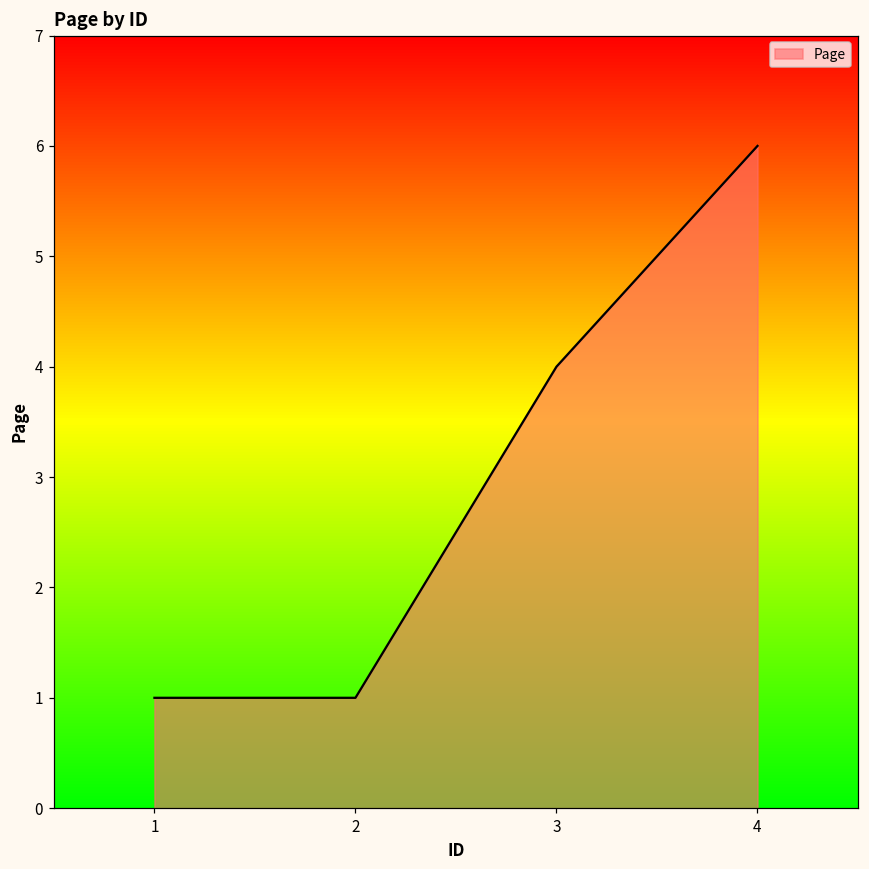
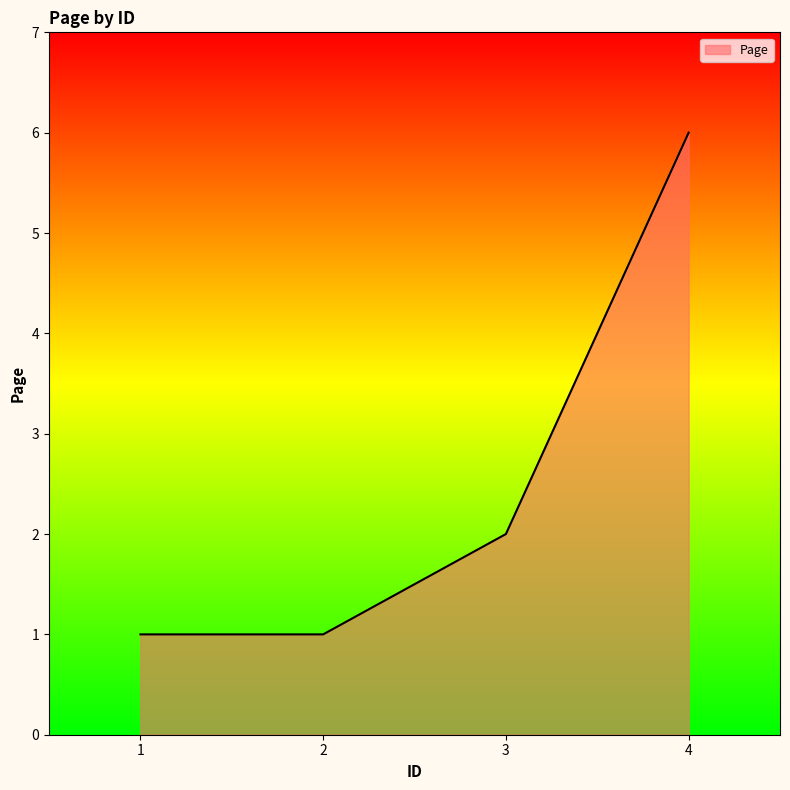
  {
    "1": 1,
    "2": 1,
-   "3": 4,
+   "3": 2,
    "4": 6
  }
